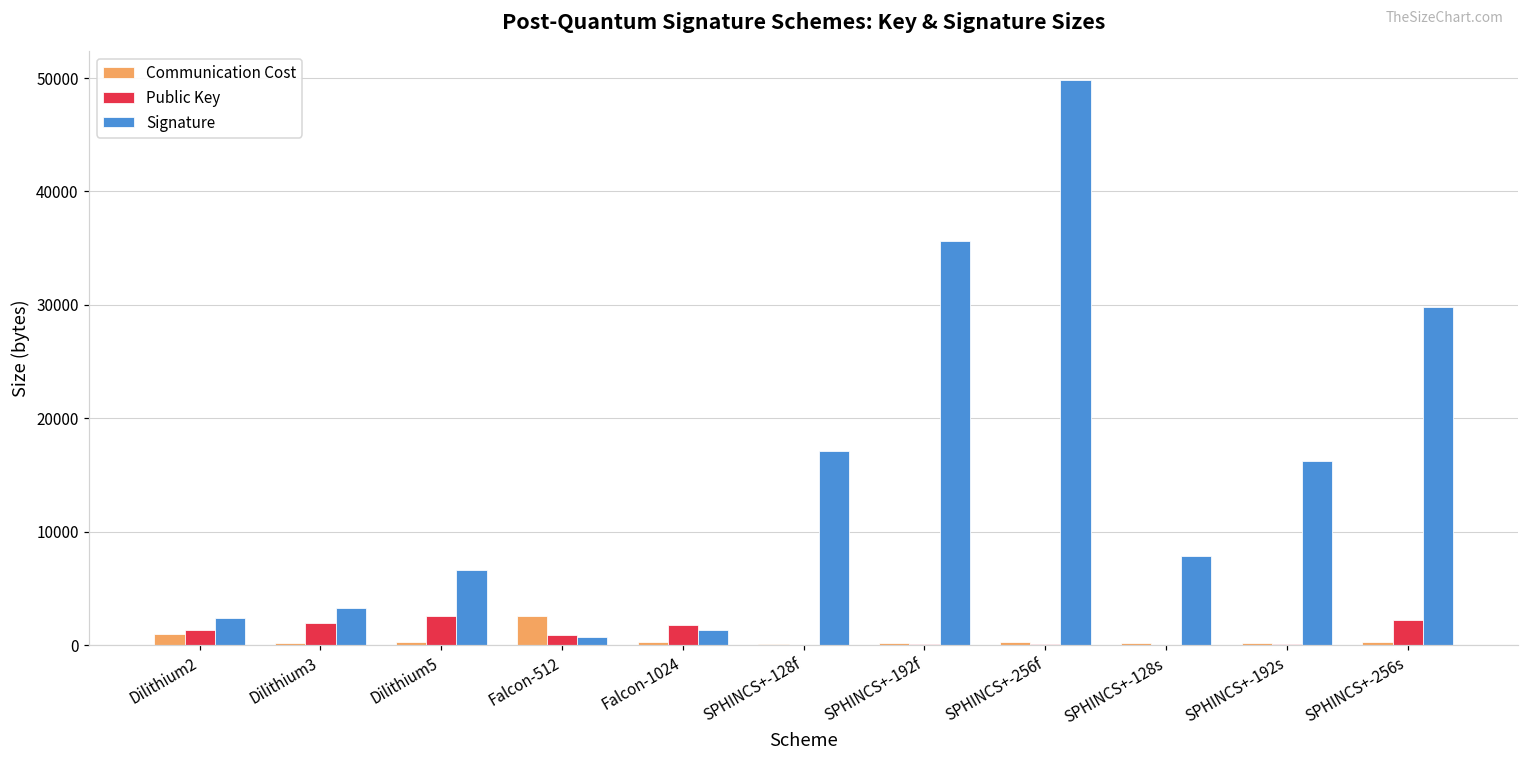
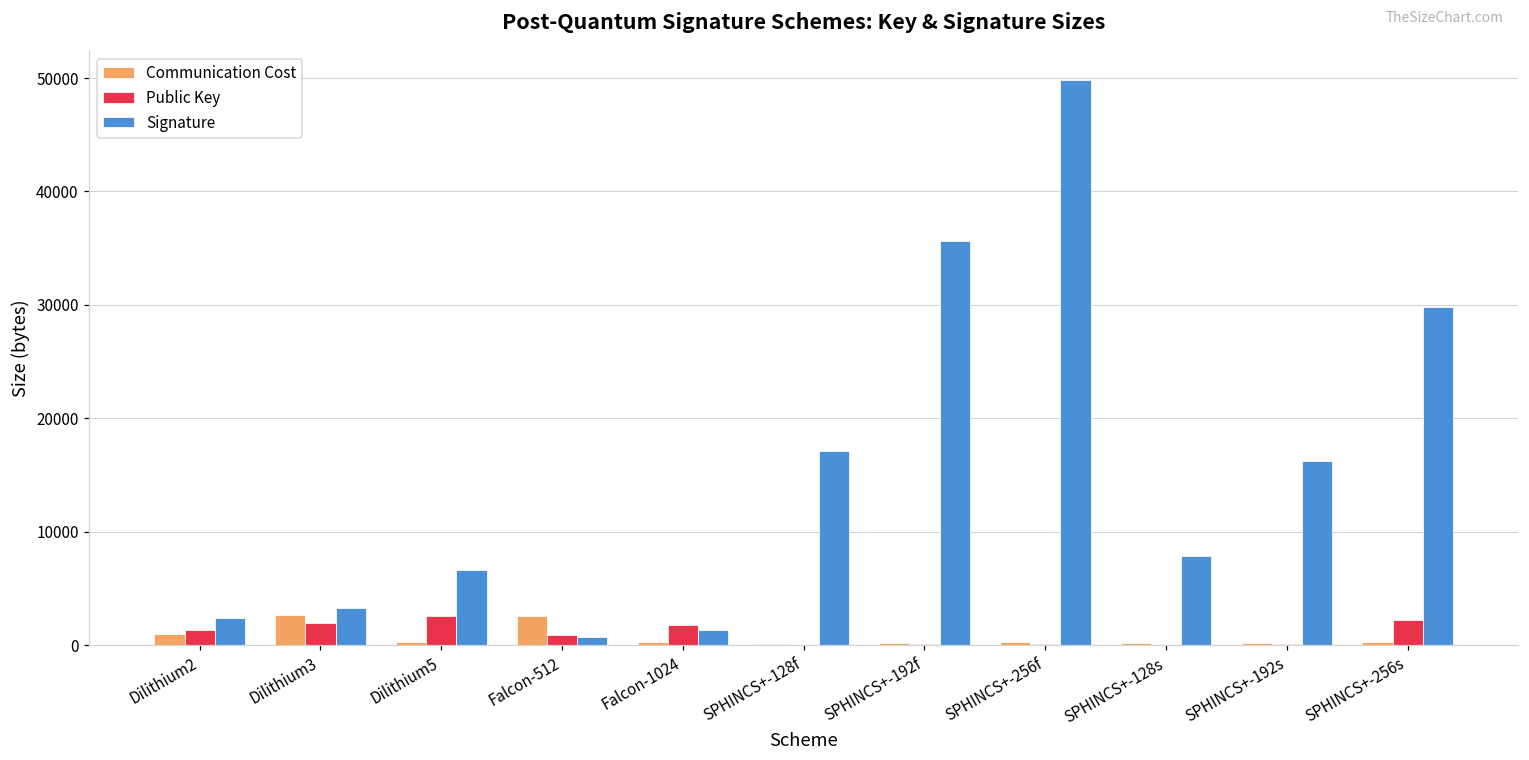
  {
    "Communication Cost": {
      "Dilithium2": 1000,
-     "Dilithium3": 200,
+     "Dilithium3": 2700,
      "Falcon-512": 2600,
      "Falcon-1024": 200,
      "SPHINCS+-256f": 300,
      "SPHINCS+-256s": 300
    },
    "Public Key": {
      "Dilithium2": 1300,
      "Dilithium3": 2000,
      "Dilithium5": 2600,
      "Falcon-512": 900,
      "Falcon-1024": 1800,
      "SPHINCS+-256s": 2200
    },
    "Signature": {
      "Dilithium2": 2400,
      "Dilithium3": 3300,
      "Dilithium5": 6600,
      "Falcon-512": 700,
      "Falcon-1024": 1300,
      "SPHINCS+-128f": 17100,
      "SPHINCS+-192f": 35700,
      "SPHINCS+-256f": 49900,
      "SPHINCS+-128s": 7900,
      "SPHINCS+-192s": 16200,
      "SPHINCS+-256s": 29800
    }
  }
